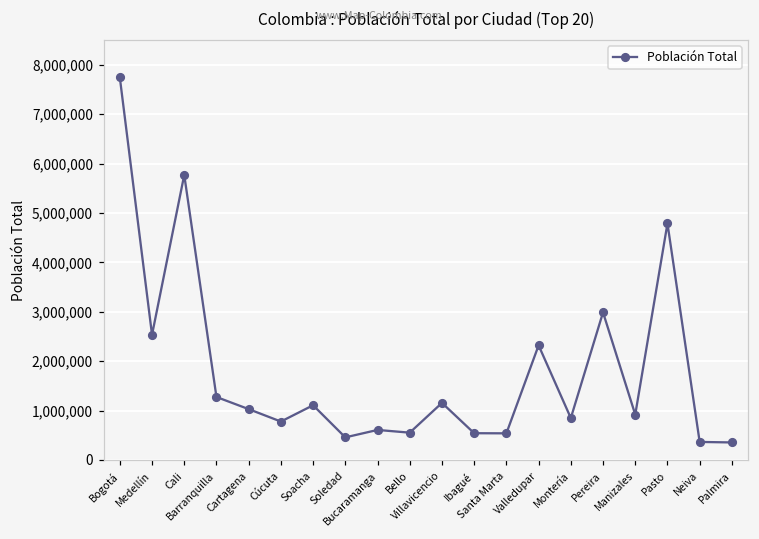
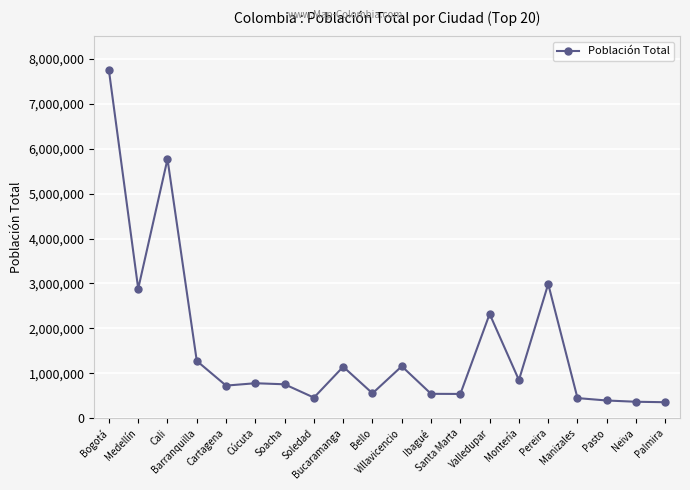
  {
    "Bogotá": "7,700,000",
-   "Medellín": "2,500,000",
+   "Medellín": "2,900,000",
    "Cali": "5,800,000",
    "Barranquilla": "1,300,000",
-   "Cartagena": "1,000,000",
+   "Cartagena": "700,000",
    "Cúcuta": "800,000",
-   "Soacha": "1,100,000",
+   "Soacha": "800,000",
    "Soledad": "500,000",
-   "Bucaramanga": "600,000",
+   "Bucaramanga": "1,100,000",
    "Bello": "600,000",
    "Villavicencio": "1,200,000",
    "Ibagué": "500,000",
    "Santa Marta": "500,000",
    "Valledupar": "2,300,000",
    "Montería": "800,000",
    "Pereira": "3,000,000",
-   "Manizales": "900,000",
-   "Pasto": "4,800,000",
+   "Manizales": "400,000",
+   "Pasto": "400,000",
    "Neiva": "400,000",
    "Palmira": "400,000"
  }
